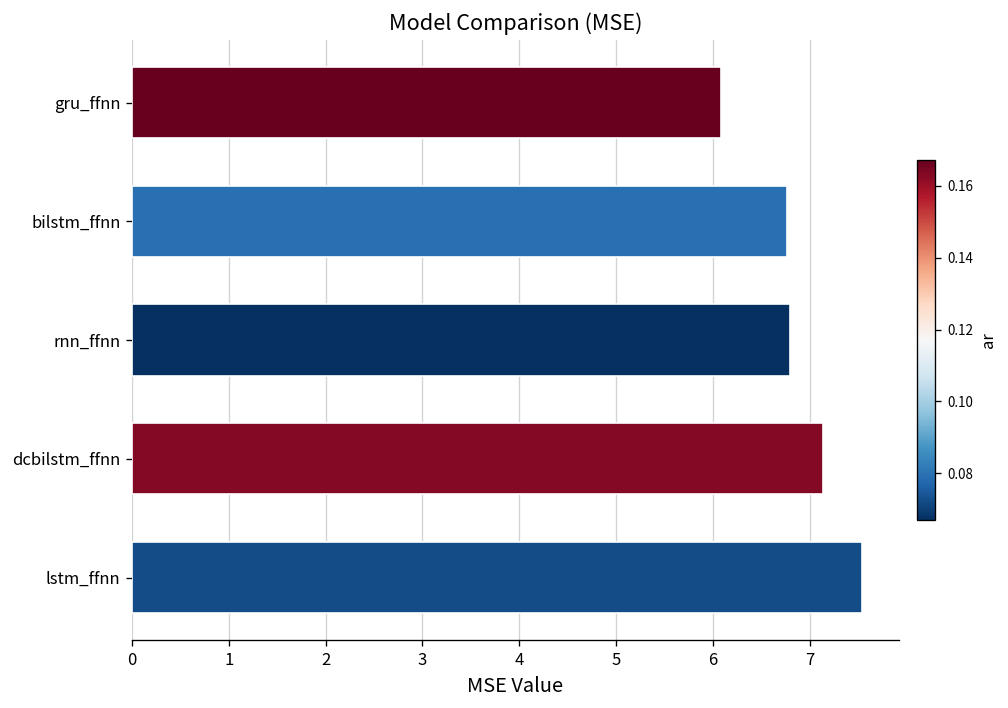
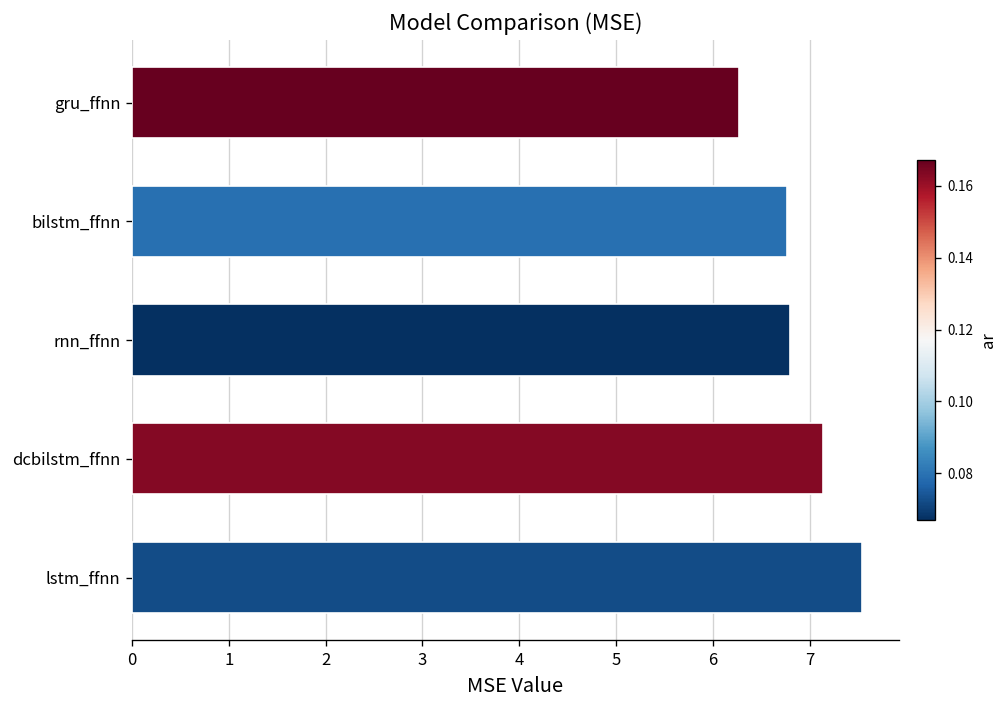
  {
-   "gru_ffnn": 6.1,
+   "gru_ffnn": 6.3,
    "bilstm_ffnn": 6.8,
    "rnn_ffnn": 6.8,
    "dcbilstm_ffnn": 7.1,
    "lstm_ffnn": 7.5
  }
